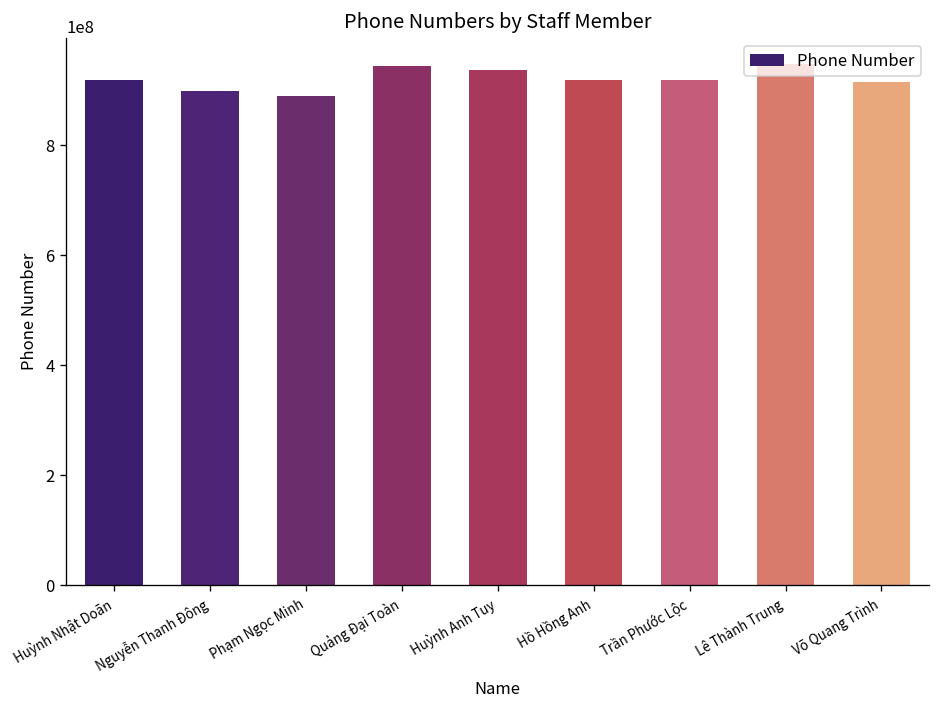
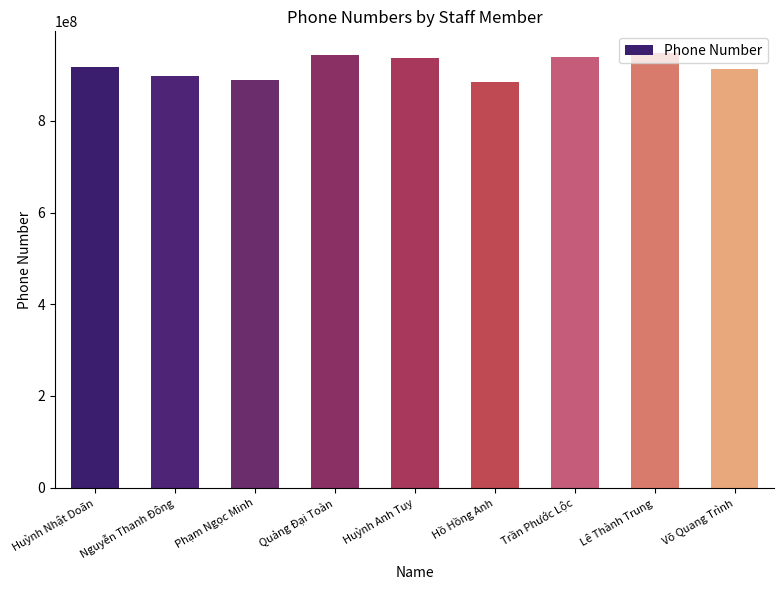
  {
    "Huỳnh Nhật Doãn": 920000000,
    "Nguyễn Thanh Đông": 900000000,
    "Phạm Ngọc Minh": 890000000,
    "Quảng Đại Toàn": 940000000,
    "Huỳnh Anh Tuy": 940000000,
-   "Hồ Hồng Anh": 920000000,
-   "Trần Phước Lộc": 920000000,
+   "Hồ Hồng Anh": 880000000,
+   "Trần Phước Lộc": 940000000,
    "Võ Quang Trình": 910000000
  }
